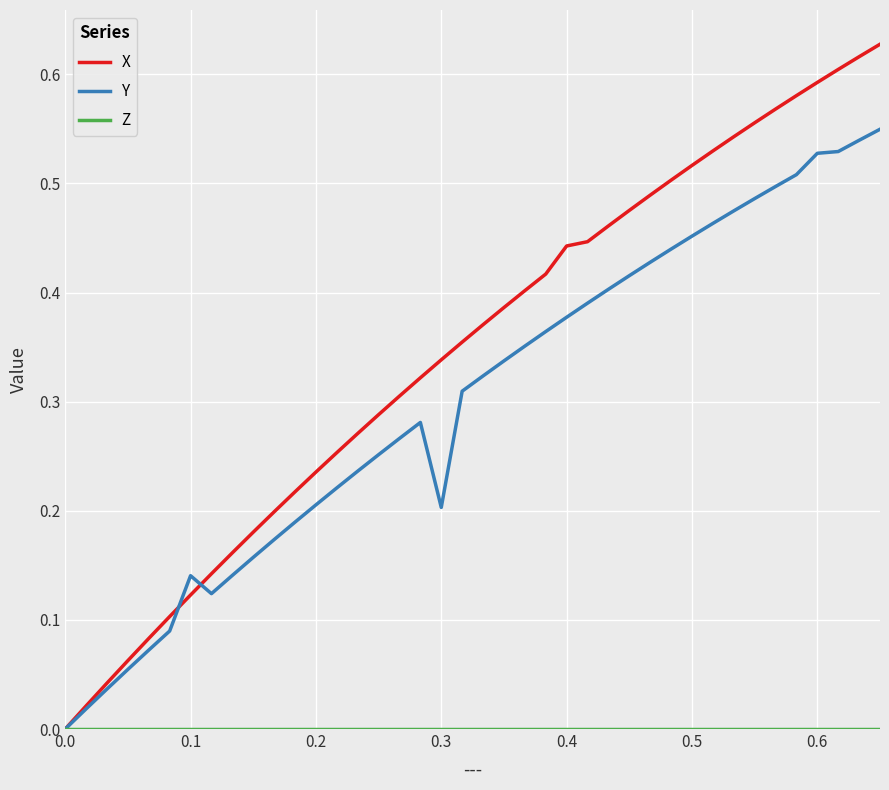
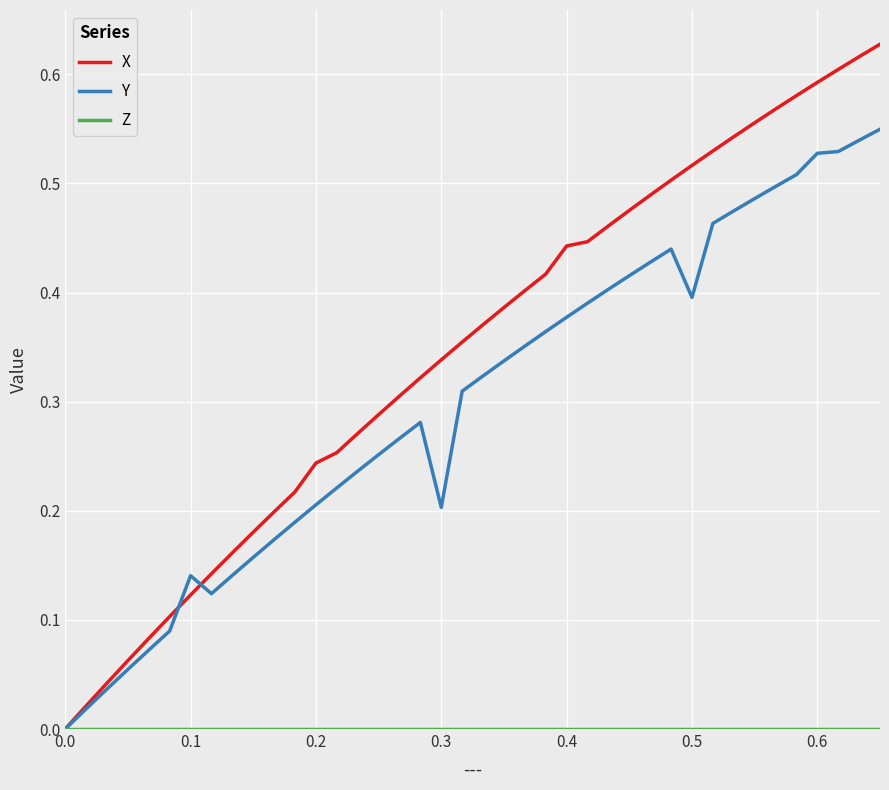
  {
    "X": {
      "0.1": 0.123,
-     "0.2": 0.235,
+     "0.2": 0.244,
      "0.3": 0.338,
      "0.4": 0.443,
      "0.5": 0.516,
      "0.6": 0.593
    },
    "Y": {
      "0.1": 0.141,
      "0.2": 0.205,
      "0.3": 0.203,
      "0.4": 0.377,
-     "0.5": 0.452,
+     "0.5": 0.395,
      "0.6": 0.528
    },
    "Z": {
      "0.1": 0.000,
      "0.2": 0.000,
      "0.3": 0.000,
      "0.4": 0.000,
      "0.5": 0.000,
      "0.6": 0.000
    }
  }
